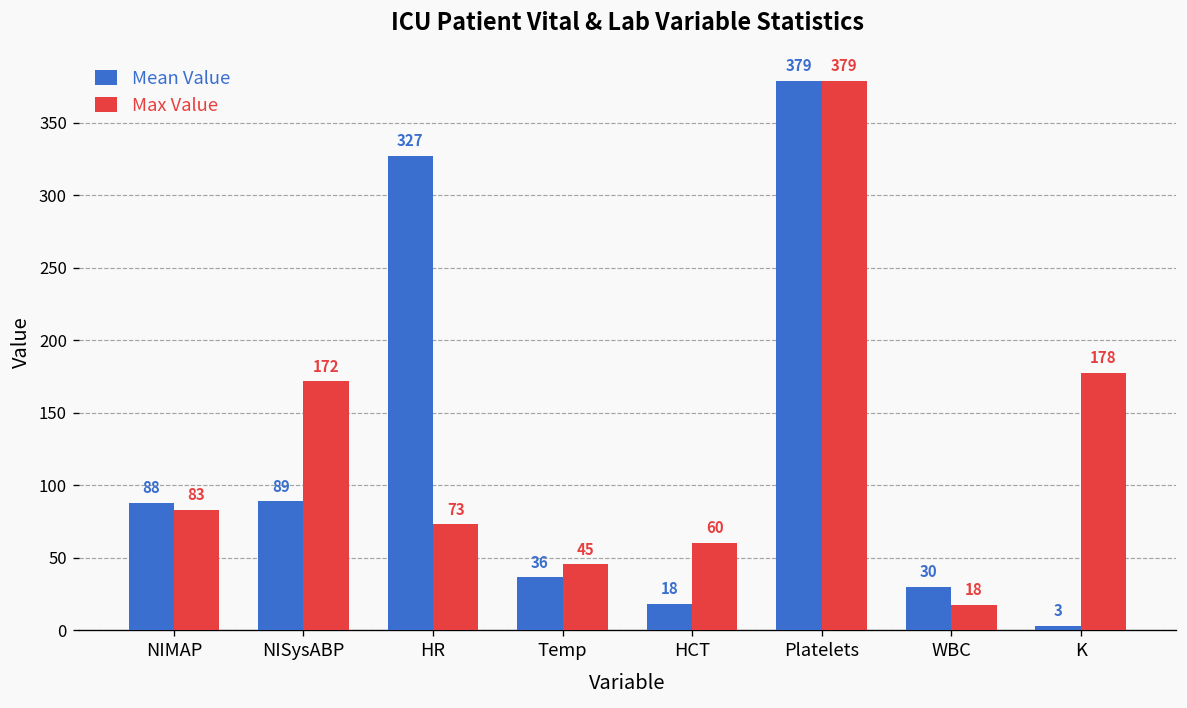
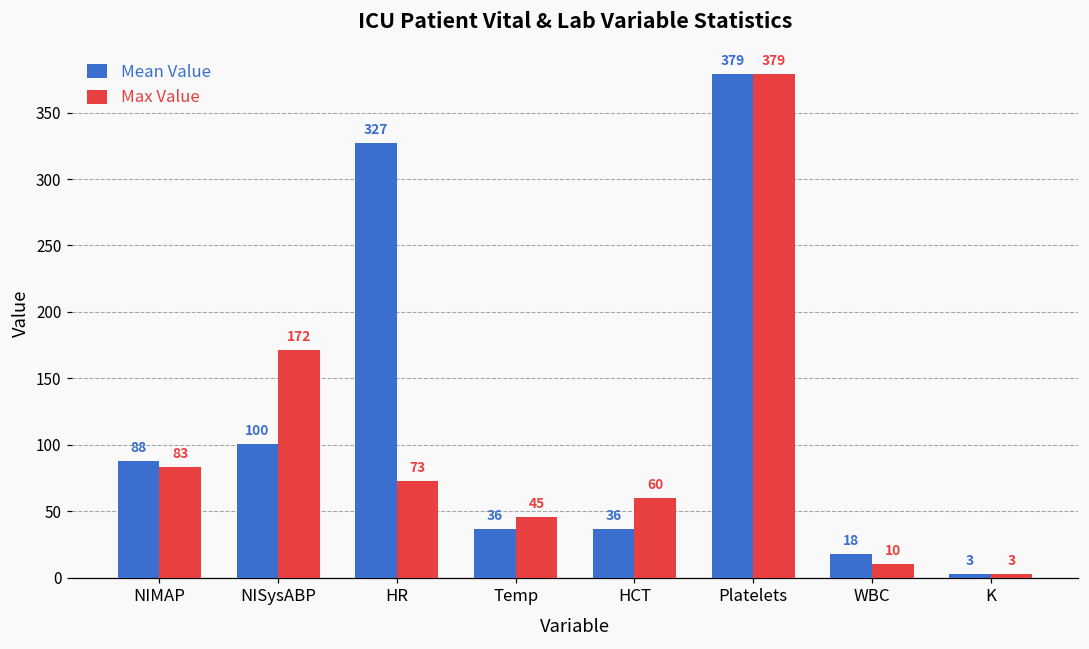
  {
    "Mean Value": {
      "NIMAP": 88,
-     "NISysABP": 89,
+     "NISysABP": 100,
      "HR": 327,
      "Temp": 36,
-     "HCT": 18,
+     "HCT": 36,
      "Platelets": 379,
-     "WBC": 30,
+     "WBC": 18,
      "K": 3
    },
    "Max Value": {
      "NIMAP": 83,
      "NISysABP": 172,
      "HR": 73,
      "Temp": 45,
      "HCT": 60,
      "Platelets": 379,
-     "WBC": 18,
-     "K": 178
+     "WBC": 10,
+     "K": 3
    }
  }
